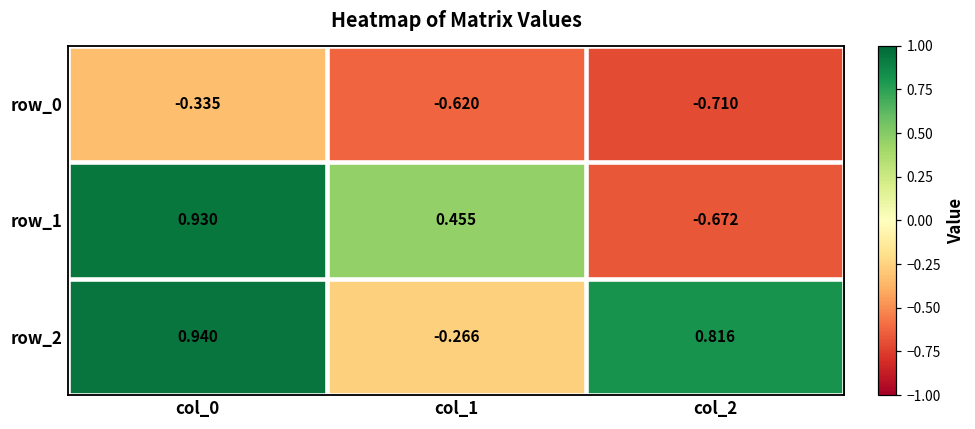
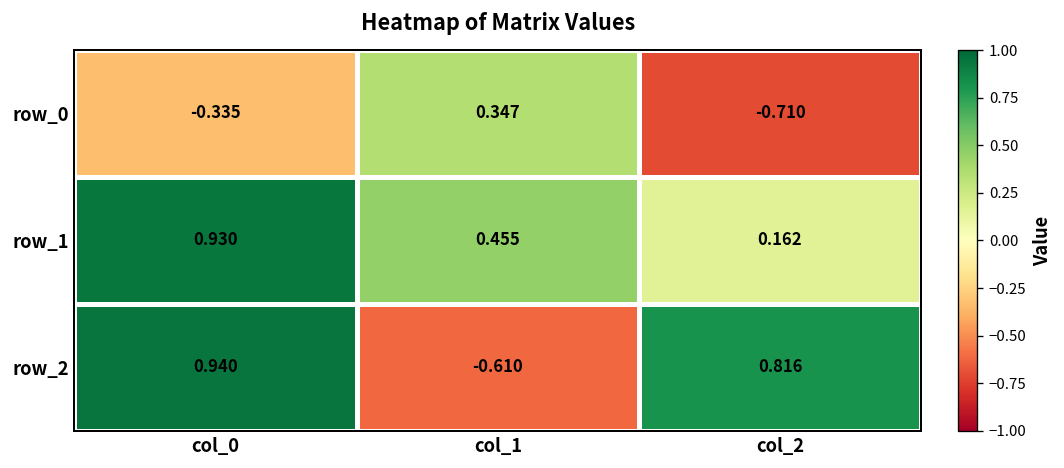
  {
    "row_0": {
      "col_0": -0.335,
-     "col_1": -0.620,
+     "col_1": 0.347,
      "col_2": -0.710
    },
    "row_1": {
      "col_0": 0.930,
      "col_1": 0.455,
-     "col_2": -0.672
+     "col_2": 0.162
    },
    "row_2": {
      "col_0": 0.940,
-     "col_1": -0.266,
+     "col_1": -0.610,
      "col_2": 0.816
    }
  }
